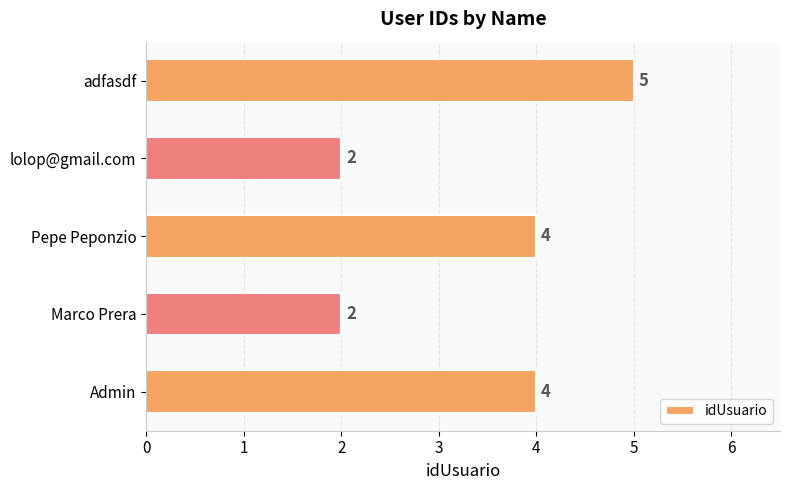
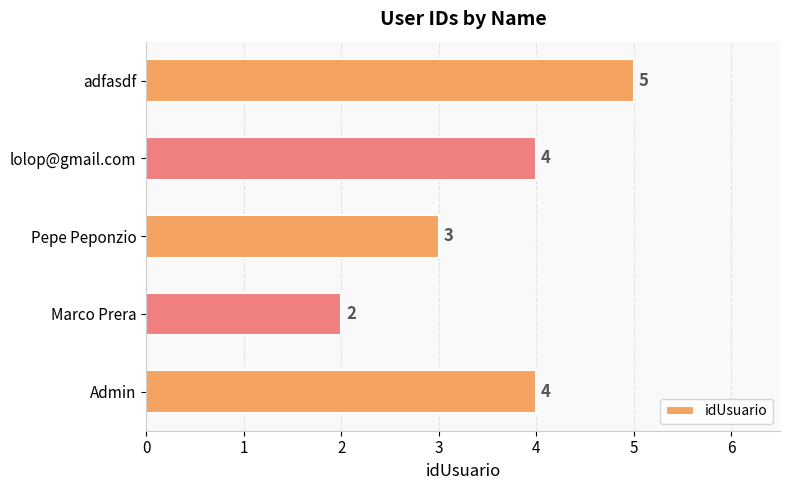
  {
    "adfasdf": 5,
-   "lolop@gmail.com": 2,
-   "Pepe Peponzio": 4,
+   "lolop@gmail.com": 4,
+   "Pepe Peponzio": 3,
    "Marco Prera": 2,
    "Admin": 4
  }
